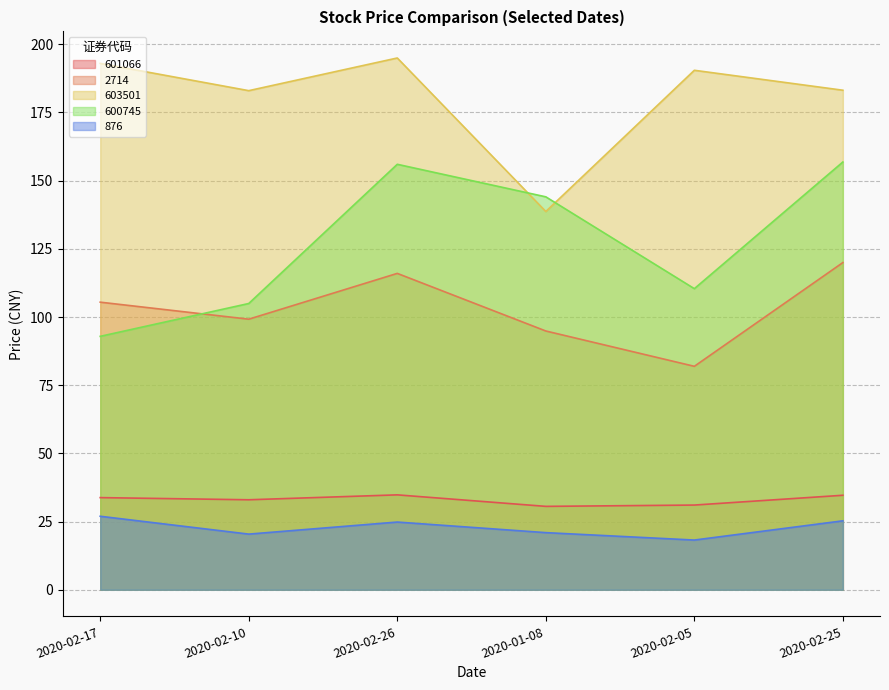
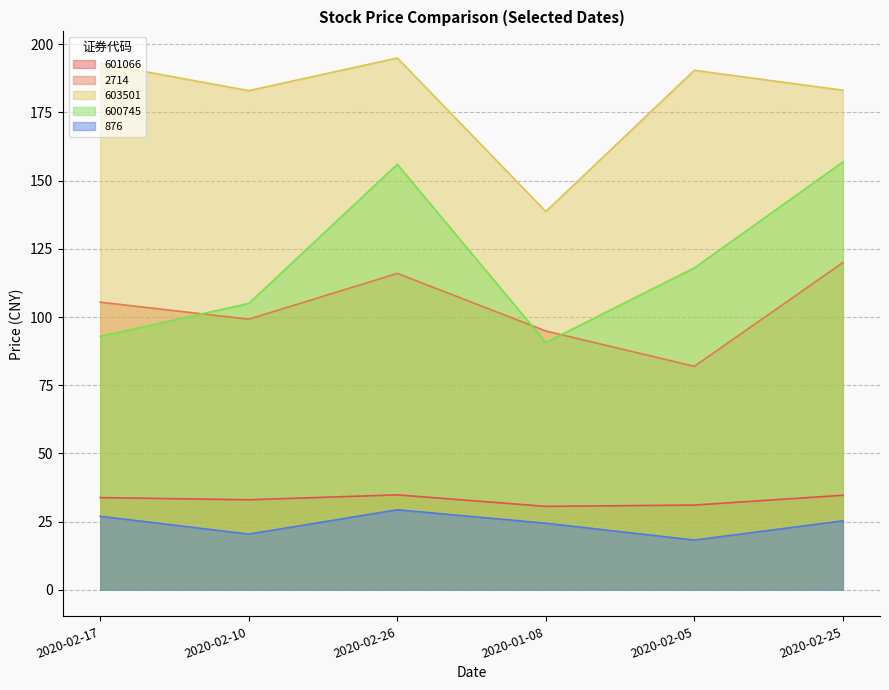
  {
    "600745": {
      "2020-02-17": 93,
      "2020-02-10": 105,
      "2020-02-26": 156,
-     "2020-01-08": 144,
-     "2020-02-05": 110,
+     "2020-01-08": 91,
+     "2020-02-05": 118,
      "2020-02-25": 157
    },
    "876": {
      "2020-02-17": 27,
      "2020-02-10": 20,
-     "2020-02-26": 25,
-     "2020-01-08": 21,
+     "2020-02-26": 29,
+     "2020-01-08": 24,
      "2020-02-05": 18,
      "2020-02-25": 25
    }
  }
